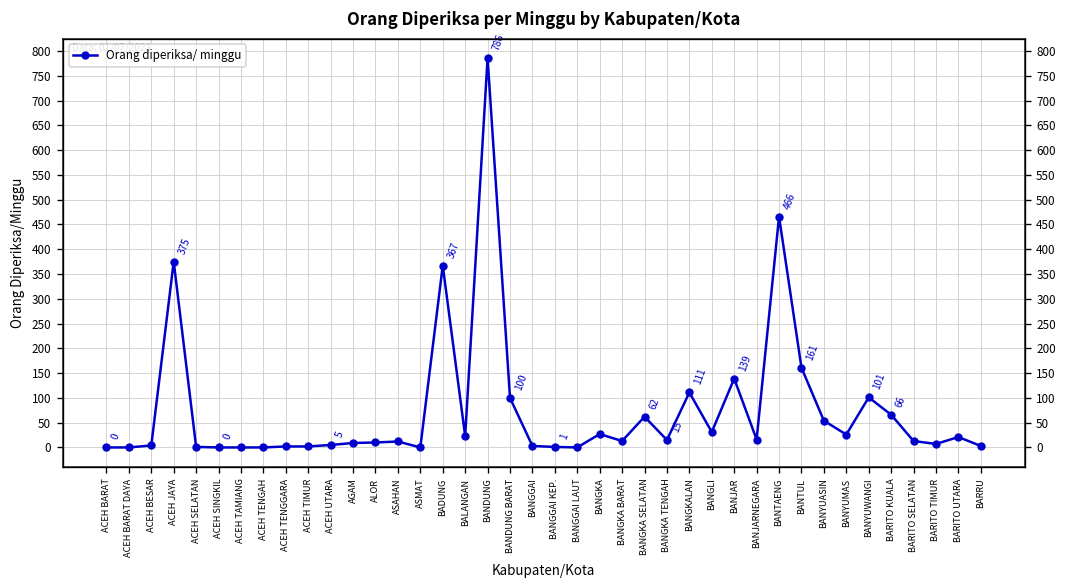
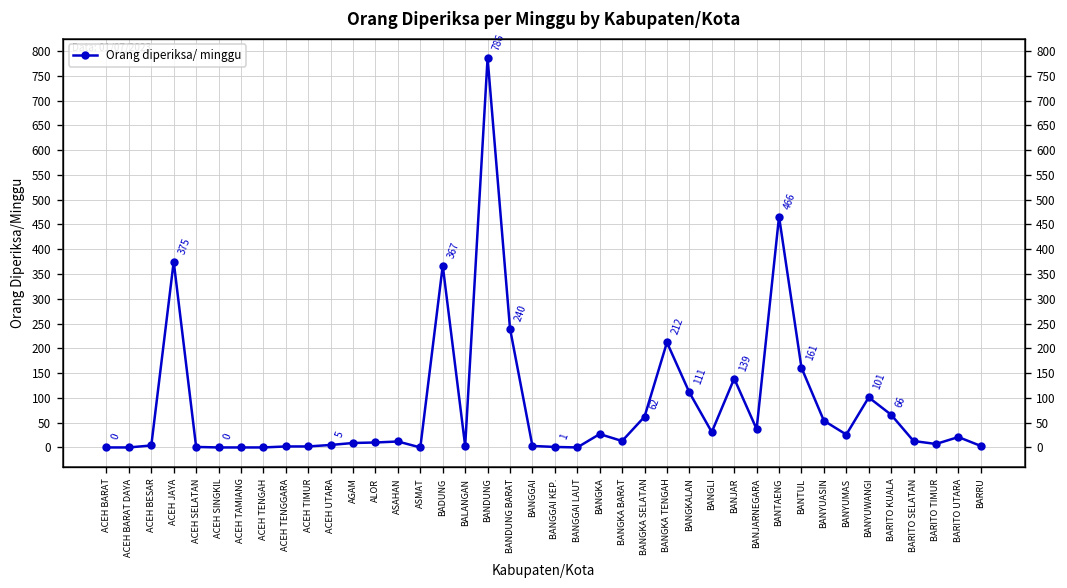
  {
    "ACEH BARAT": 0,
    "ACEH JAYA": 375,
    "ACEH SINGKIL": 0,
    "ACEH UTARA": 5,
    "BADUNG": 367,
-   "BALANGAN": 20,
+   "BALANGAN": 0,
    "BANDUNG": 786,
-   "BANDUNG BARAT": 100,
+   "BANDUNG BARAT": 240,
    "BANGGAI KEP.": 1,
    "BANGKA SELATAN": 62,
-   "BANGKA TENGAH": 15,
+   "BANGKA TENGAH": 212,
    "BANGKALAN": 111,
    "BANJAR": 139,
-   "BANJARNEGARA": 20,
+   "BANJARNEGARA": 40,
    "BANTAENG": 466,
    "BANTUL": 161,
    "BANYUWANGI": 101,
    "BARITO KUALA": 66
  }
